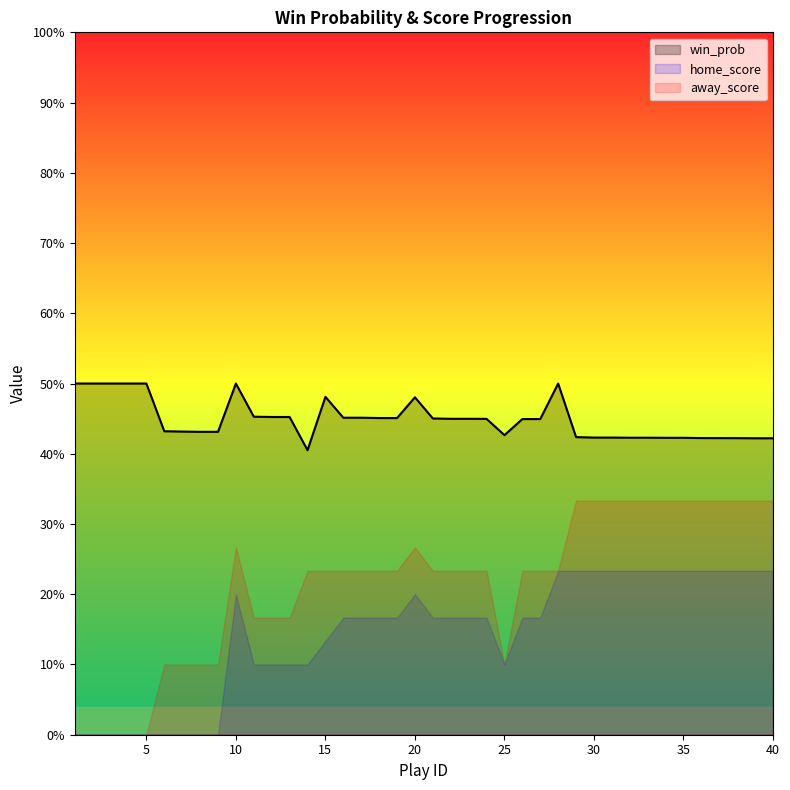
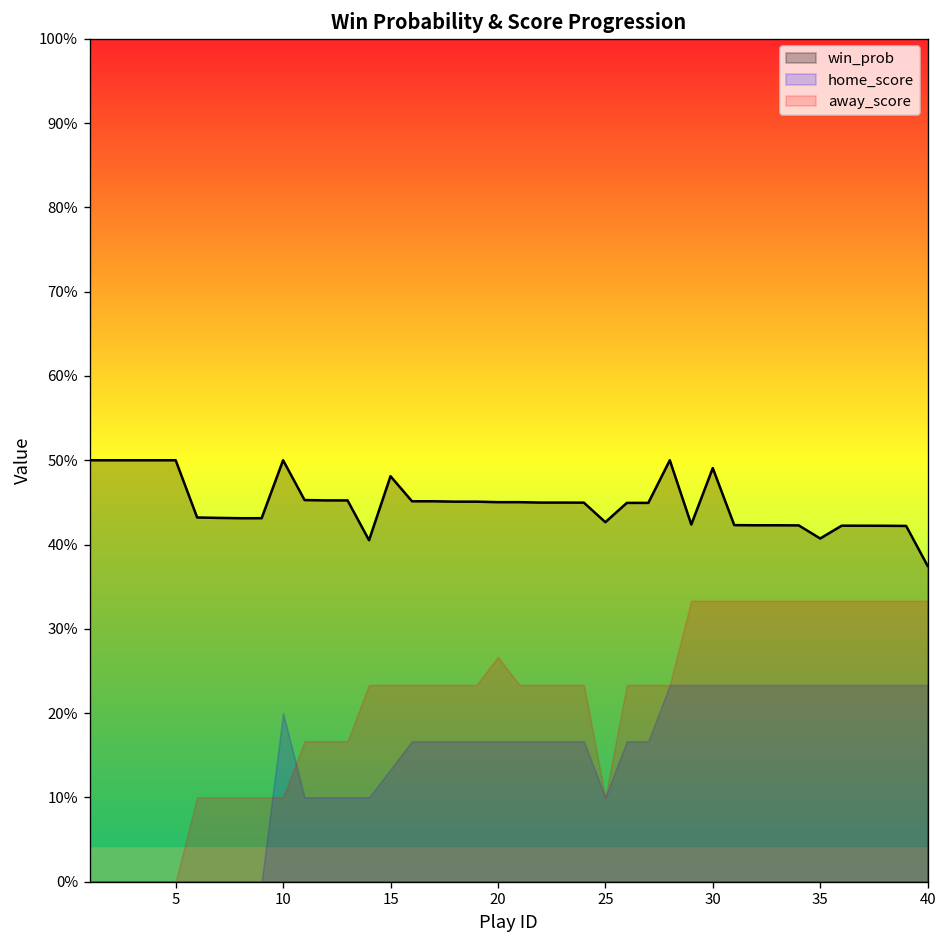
  {
    "win_prob": {
      "5": "50%",
      "10": "50%",
      "15": "48%",
-     "20": "48%",
+     "20": "45%",
      "25": "43%",
-     "30": "42%",
-     "35": "42%",
-     "40": "42%"
+     "30": "49%",
+     "35": "41%",
+     "40": "37%"
    },
    "home_score": {
      "10": "20%",
      "15": "13%",
-     "20": "20%",
+     "20": "17%",
      "30": "23%",
      "35": "23%",
      "40": "23%"
    },
    "away_score": {
-     "10": "27%",
+     "10": "10%",
      "15": "23%",
      "20": "27%",
      "30": "33%",
      "35": "33%",
      "40": "33%"
    }
  }
